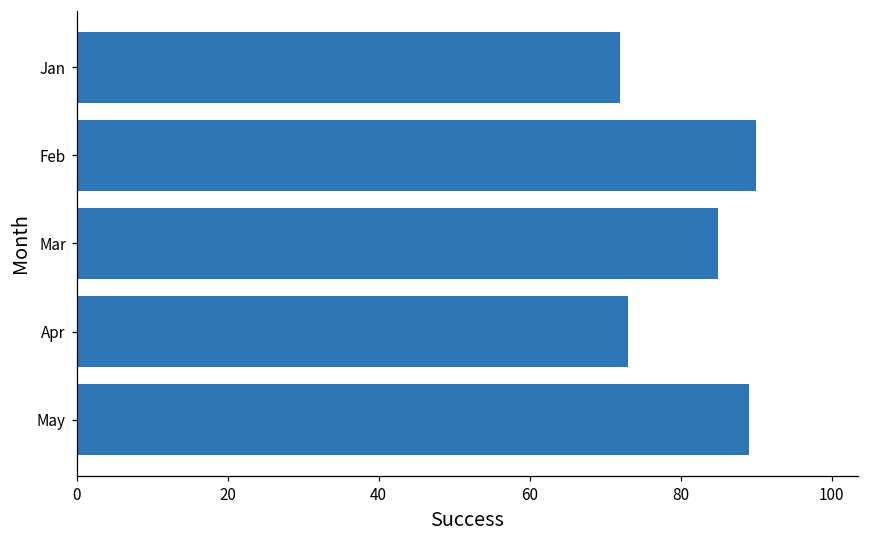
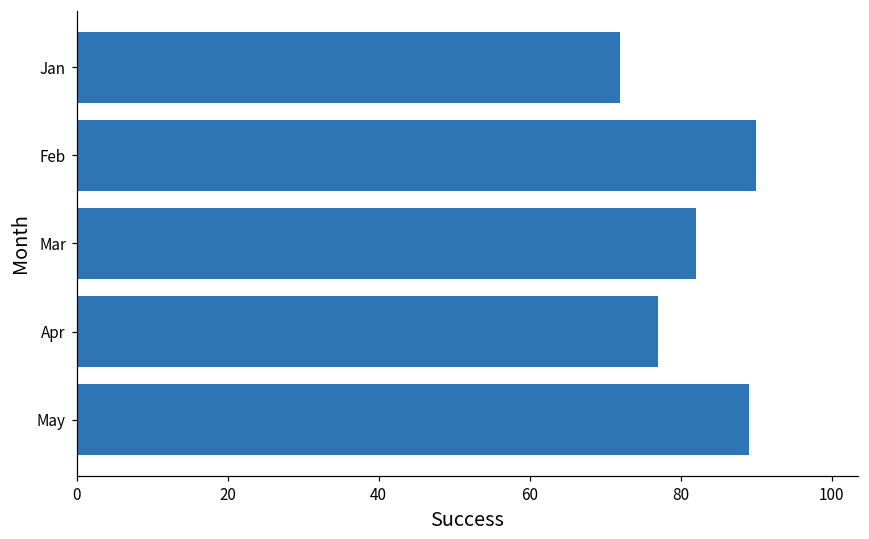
  {
    "Jan": 72,
    "Feb": 90,
-   "Mar": 85,
-   "Apr": 73,
+   "Mar": 82,
+   "Apr": 77,
    "May": 89
  }
